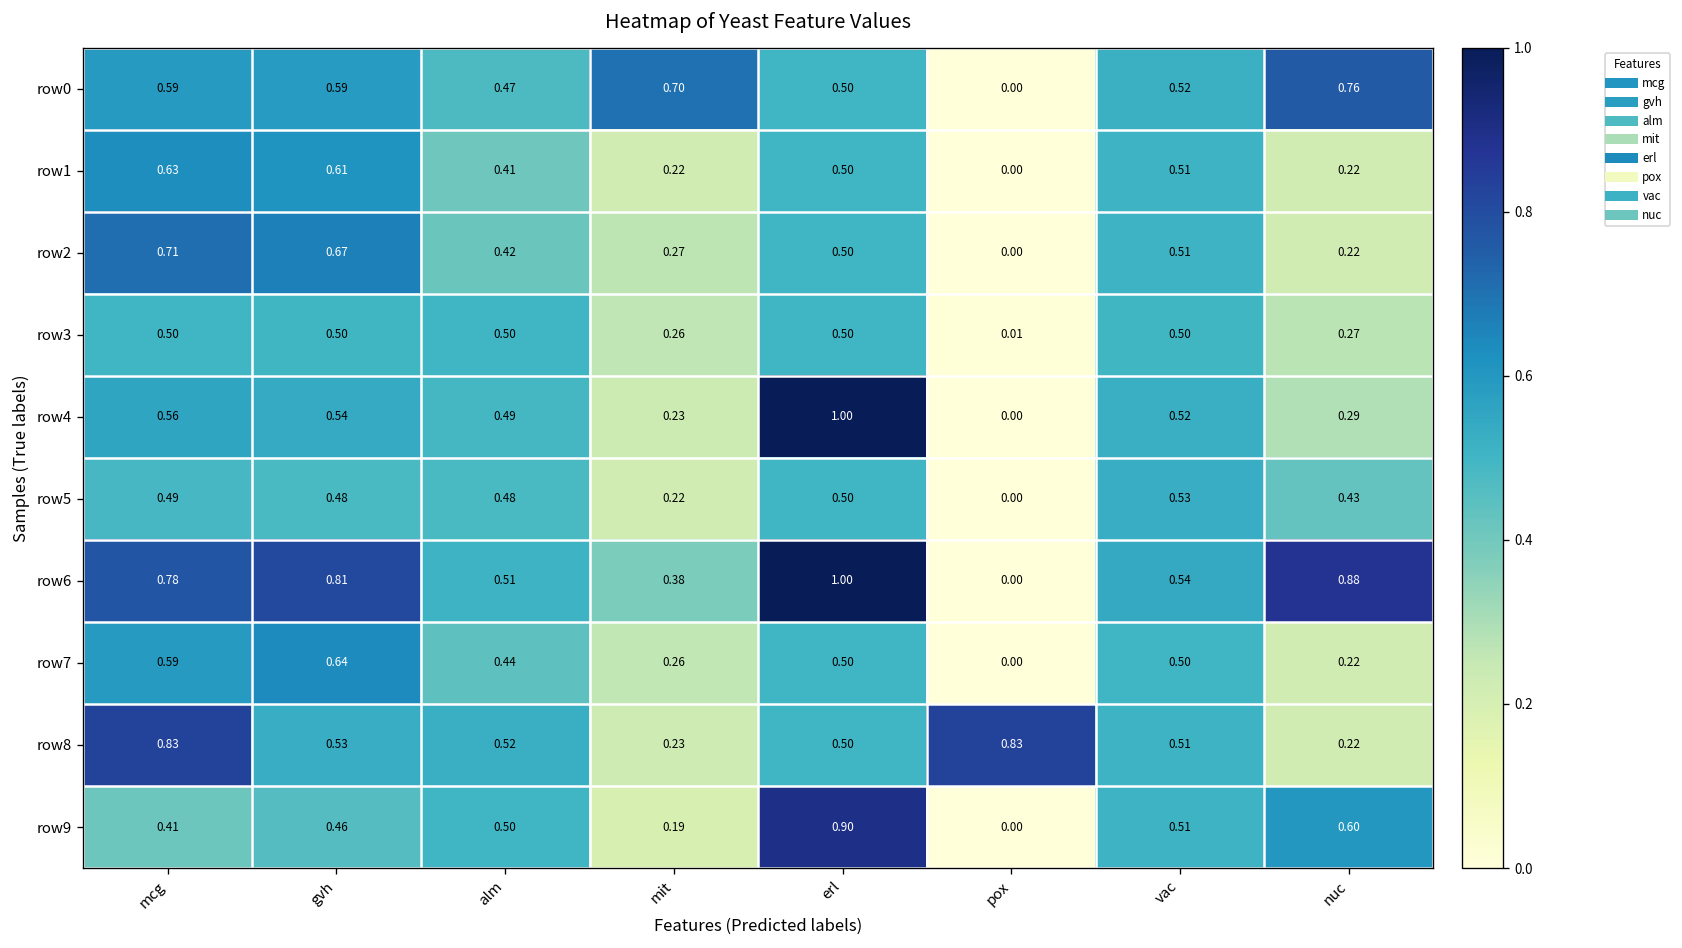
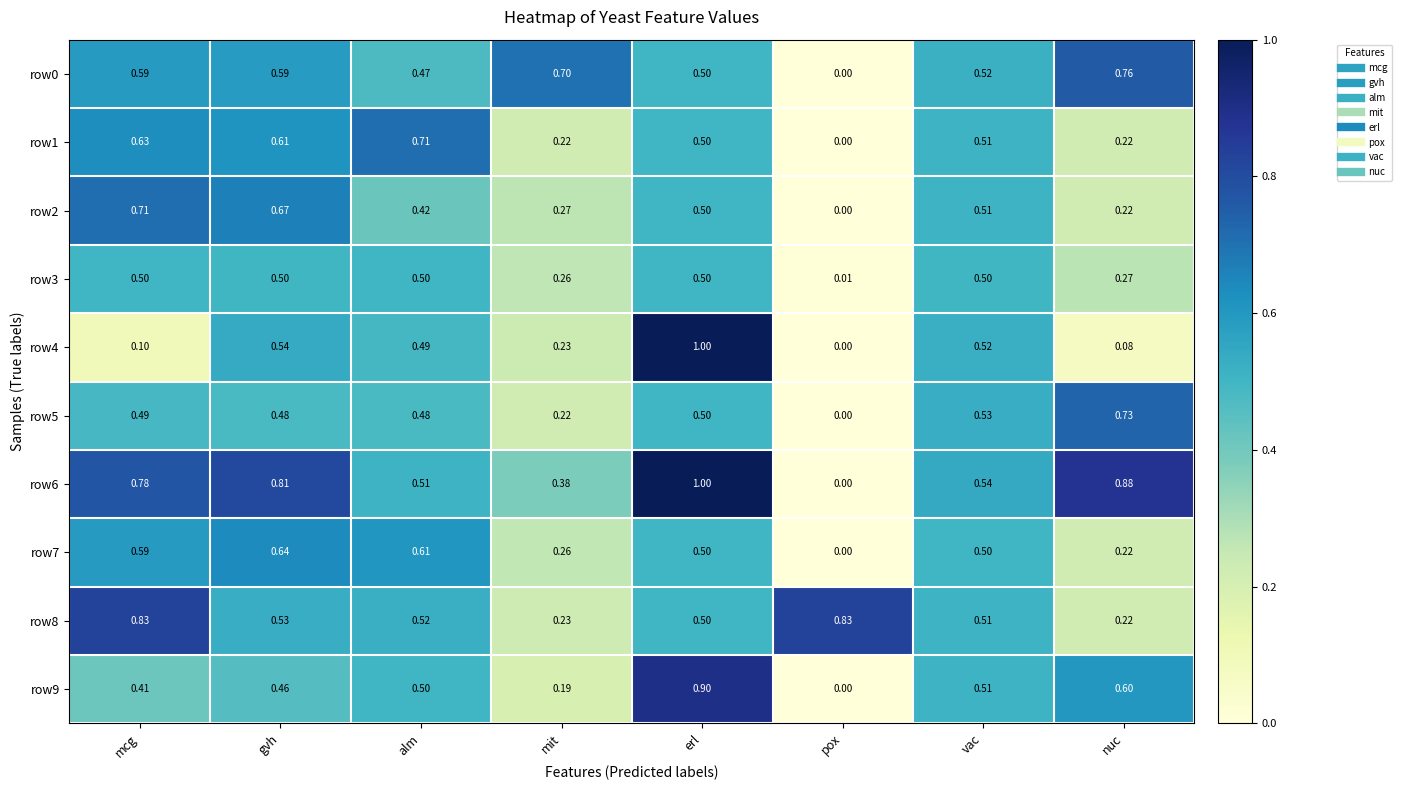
  {
    "row0": {
      "mcg": 0.59,
      "gvh": 0.59,
      "alm": 0.47,
      "mit": 0.70,
      "erl": 0.50,
      "pox": 0.00,
      "vac": 0.52,
      "nuc": 0.76
    },
    "row1": {
      "mcg": 0.63,
      "gvh": 0.61,
-     "alm": 0.41,
+     "alm": 0.71,
      "mit": 0.22,
      "erl": 0.50,
      "pox": 0.00,
      "vac": 0.51,
      "nuc": 0.22
    },
    "row2": {
      "mcg": 0.71,
      "gvh": 0.67,
      "alm": 0.42,
      "mit": 0.27,
      "erl": 0.50,
      "pox": 0.00,
      "vac": 0.51,
      "nuc": 0.22
    },
    "row3": {
      "mcg": 0.50,
      "gvh": 0.50,
      "alm": 0.50,
      "mit": 0.26,
      "erl": 0.50,
      "pox": 0.01,
      "vac": 0.50,
      "nuc": 0.27
    },
    "row4": {
-     "mcg": 0.56,
+     "mcg": 0.10,
      "gvh": 0.54,
      "alm": 0.49,
      "mit": 0.23,
      "erl": 1.00,
      "pox": 0.00,
      "vac": 0.52,
-     "nuc": 0.29
+     "nuc": 0.08
    },
    "row5": {
      "mcg": 0.49,
      "gvh": 0.48,
      "alm": 0.48,
      "mit": 0.22,
      "erl": 0.50,
      "pox": 0.00,
      "vac": 0.53,
-     "nuc": 0.43
+     "nuc": 0.73
    },
    "row6": {
      "mcg": 0.78,
      "gvh": 0.81,
      "alm": 0.51,
      "mit": 0.38,
      "erl": 1.00,
      "pox": 0.00,
      "vac": 0.54,
      "nuc": 0.88
    },
    "row7": {
      "mcg": 0.59,
      "gvh": 0.64,
-     "alm": 0.44,
+     "alm": 0.61,
      "mit": 0.26,
      "erl": 0.50,
      "pox": 0.00,
      "vac": 0.50,
      "nuc": 0.22
    },
    "row8": {
      "mcg": 0.83,
      "gvh": 0.53,
      "alm": 0.52,
      "mit": 0.23,
      "erl": 0.50,
      "pox": 0.83,
      "vac": 0.51,
      "nuc": 0.22
    },
    "row9": {
      "mcg": 0.41,
      "gvh": 0.46,
      "alm": 0.50,
      "mit": 0.19,
      "erl": 0.90,
      "pox": 0.00,
      "vac": 0.51,
      "nuc": 0.60
    }
  }
